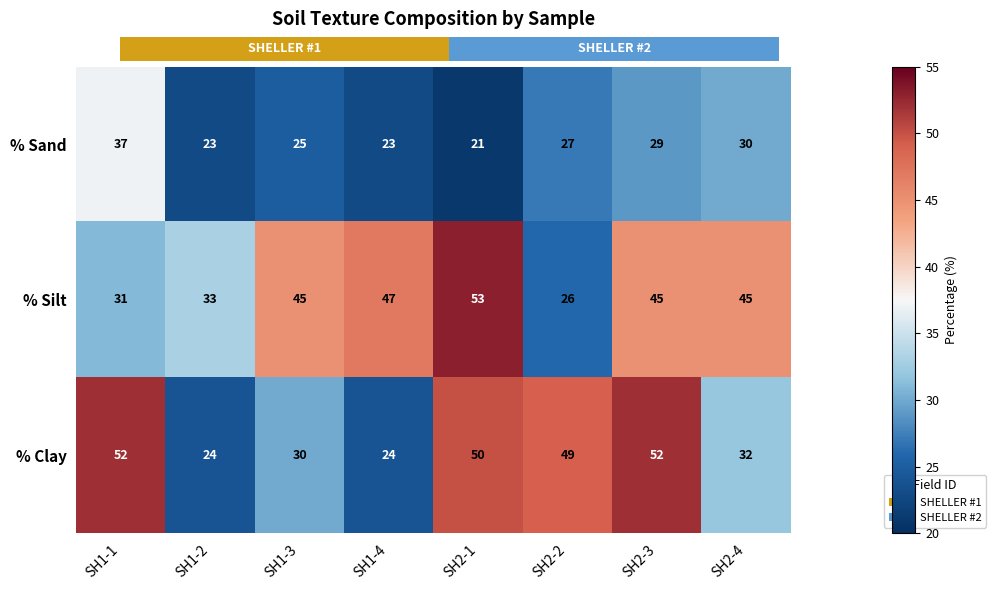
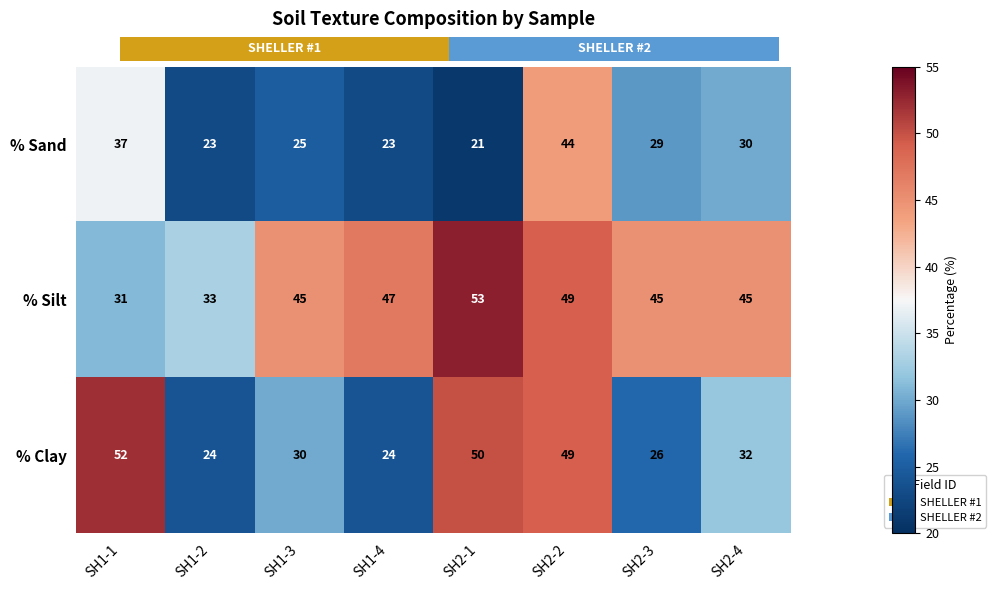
  {
    "Soil Texture Composition by Sample": {
      "% Sand": {
        "SH1-1": 37,
        "SH1-2": 23,
        "SH1-3": 25,
        "SH1-4": 23,
        "SH2-1": 21,
-       "SH2-2": 27,
+       "SH2-2": 44,
        "SH2-3": 29,
        "SH2-4": 30
      },
      "% Silt": {
        "SH1-1": 31,
        "SH1-2": 33,
        "SH1-3": 45,
        "SH1-4": 47,
        "SH2-1": 53,
-       "SH2-2": 26,
+       "SH2-2": 49,
        "SH2-3": 45,
        "SH2-4": 45
      },
      "% Clay": {
        "SH1-1": 52,
        "SH1-2": 24,
        "SH1-3": 30,
        "SH1-4": 24,
        "SH2-1": 50,
        "SH2-2": 49,
-       "SH2-3": 52,
+       "SH2-3": 26,
        "SH2-4": 32
      }
    }
  }
